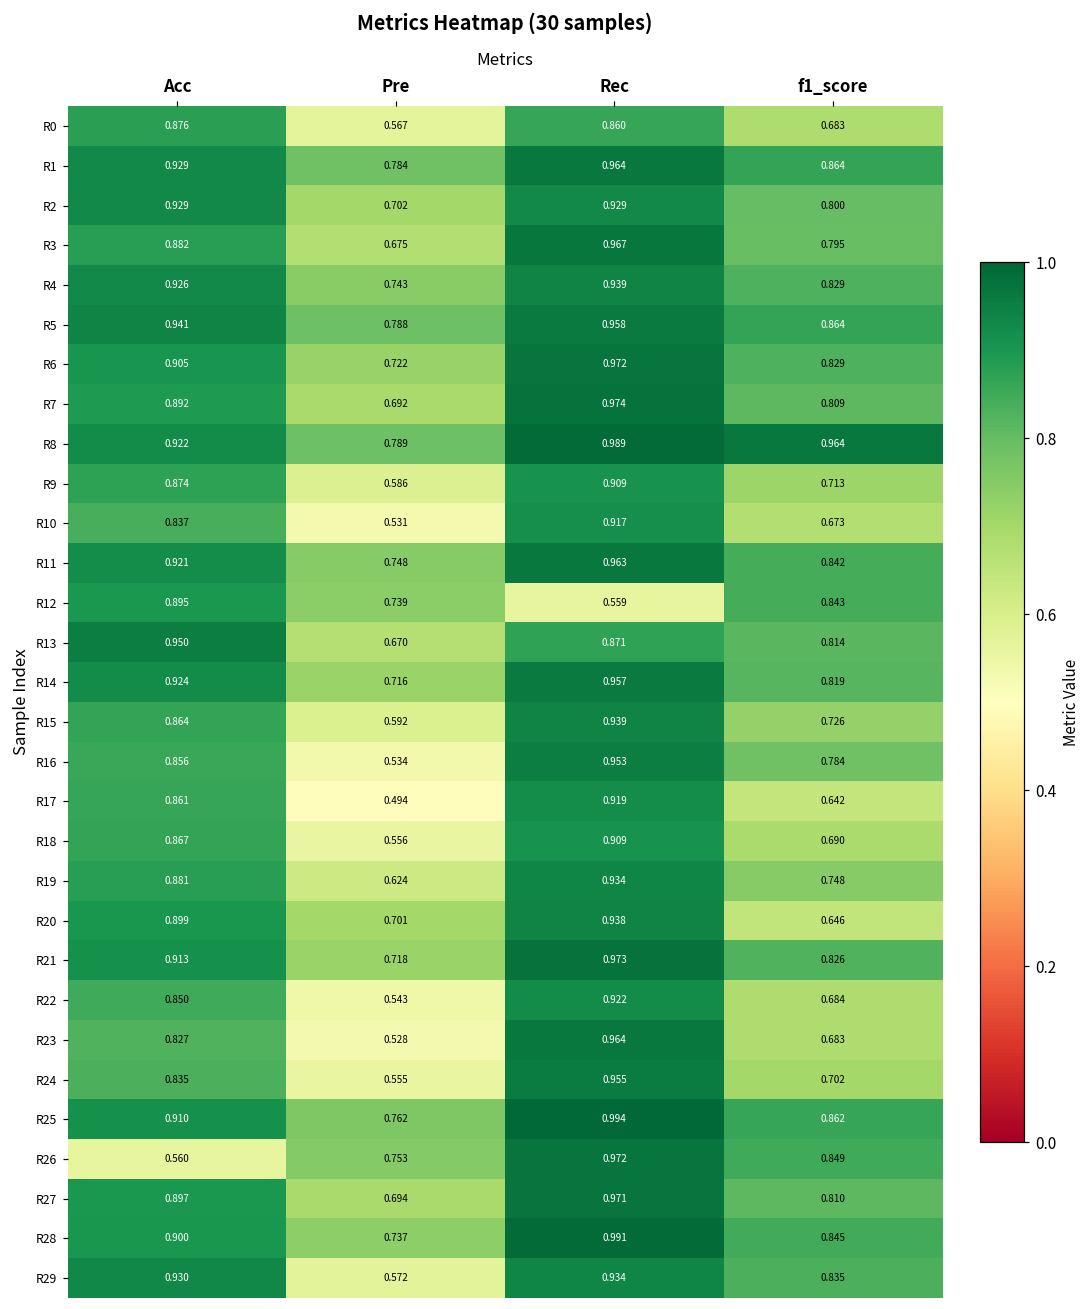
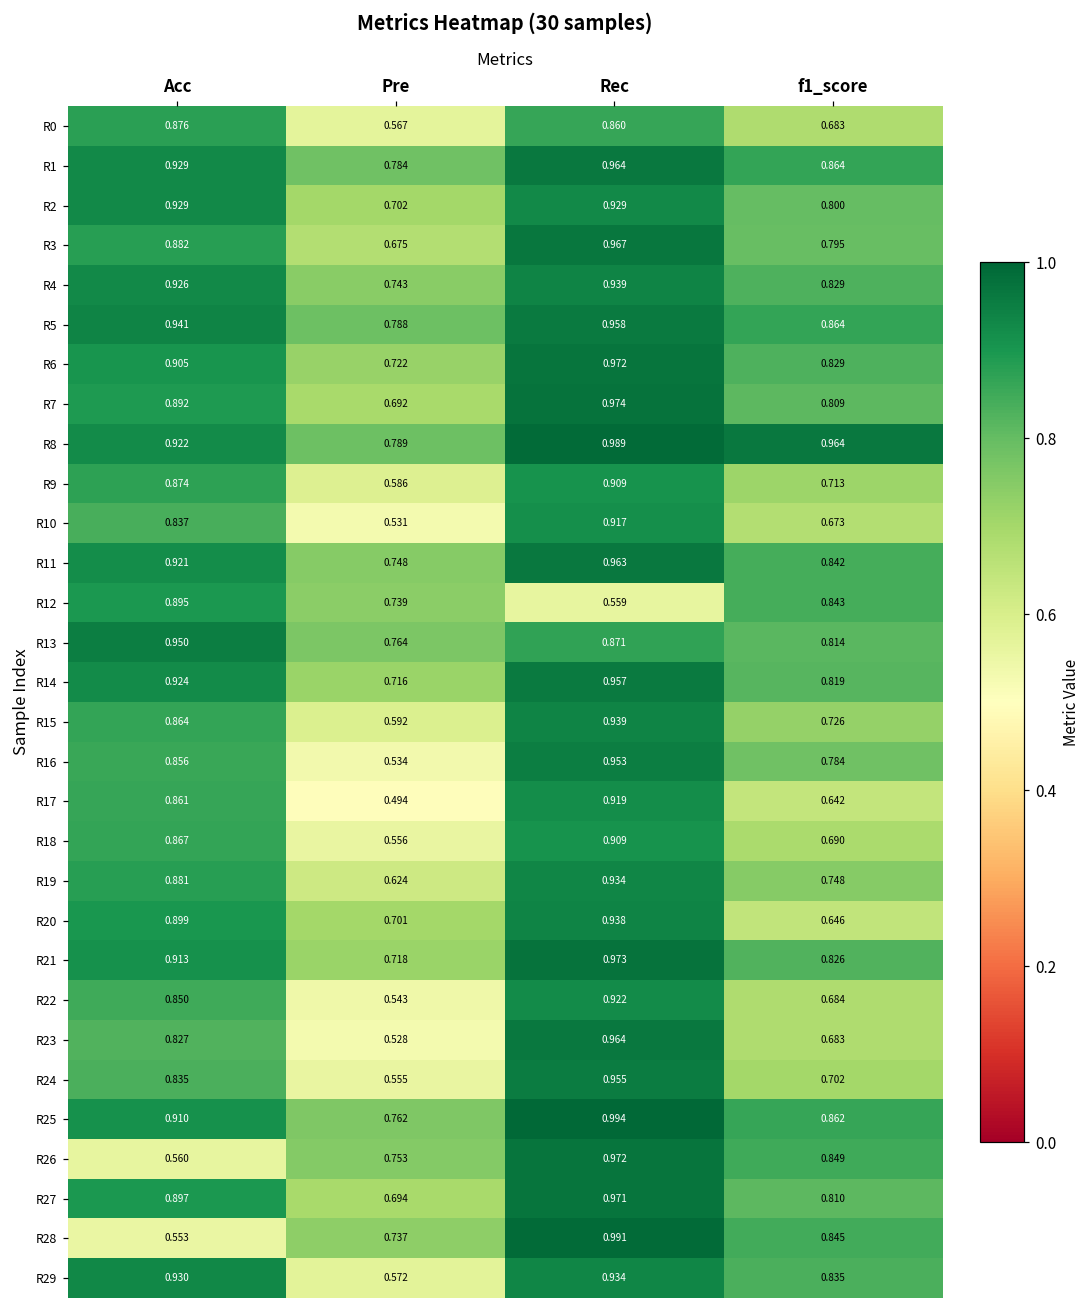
  {
    "R0": {
      "Acc": 0.876,
      "Pre": 0.567,
      "Rec": 0.860,
      "f1_score": 0.683
    },
    "R1": {
      "Acc": 0.929,
      "Pre": 0.784,
      "Rec": 0.964,
      "f1_score": 0.864
    },
    "R2": {
      "Acc": 0.929,
      "Pre": 0.702,
      "Rec": 0.929,
      "f1_score": 0.800
    },
    "R3": {
      "Acc": 0.882,
      "Pre": 0.675,
      "Rec": 0.967,
      "f1_score": 0.795
    },
    "R4": {
      "Acc": 0.926,
      "Pre": 0.743,
      "Rec": 0.939,
      "f1_score": 0.829
    },
    "R5": {
      "Acc": 0.941,
      "Pre": 0.788,
      "Rec": 0.958,
      "f1_score": 0.864
    },
    "R6": {
      "Acc": 0.905,
      "Pre": 0.722,
      "Rec": 0.972,
      "f1_score": 0.829
    },
    "R7": {
      "Acc": 0.892,
      "Pre": 0.692,
      "Rec": 0.974,
      "f1_score": 0.809
    },
    "R8": {
      "Acc": 0.922,
      "Pre": 0.789,
      "Rec": 0.989,
      "f1_score": 0.964
    },
    "R9": {
      "Acc": 0.874,
      "Pre": 0.586,
      "Rec": 0.909,
      "f1_score": 0.713
    },
    "R10": {
      "Acc": 0.837,
      "Pre": 0.531,
      "Rec": 0.917,
      "f1_score": 0.673
    },
    "R11": {
      "Acc": 0.921,
      "Pre": 0.748,
      "Rec": 0.963,
      "f1_score": 0.842
    },
    "R12": {
      "Acc": 0.895,
      "Pre": 0.739,
      "Rec": 0.559,
      "f1_score": 0.843
    },
    "R13": {
      "Acc": 0.950,
-     "Pre": 0.670,
+     "Pre": 0.764,
      "Rec": 0.871,
      "f1_score": 0.814
    },
    "R14": {
      "Acc": 0.924,
      "Pre": 0.716,
      "Rec": 0.957,
      "f1_score": 0.819
    },
    "R15": {
      "Acc": 0.864,
      "Pre": 0.592,
      "Rec": 0.939,
      "f1_score": 0.726
    },
    "R16": {
      "Acc": 0.856,
      "Pre": 0.534,
      "Rec": 0.953,
      "f1_score": 0.784
    },
    "R17": {
      "Acc": 0.861,
      "Pre": 0.494,
      "Rec": 0.919,
      "f1_score": 0.642
    },
    "R18": {
      "Acc": 0.867,
      "Pre": 0.556,
      "Rec": 0.909,
      "f1_score": 0.690
    },
    "R19": {
      "Acc": 0.881,
      "Pre": 0.624,
      "Rec": 0.934,
      "f1_score": 0.748
    },
    "R20": {
      "Acc": 0.899,
      "Pre": 0.701,
      "Rec": 0.938,
      "f1_score": 0.646
    },
    "R21": {
      "Acc": 0.913,
      "Pre": 0.718,
      "Rec": 0.973,
      "f1_score": 0.826
    },
    "R22": {
      "Acc": 0.850,
      "Pre": 0.543,
      "Rec": 0.922,
      "f1_score": 0.684
    },
    "R23": {
      "Acc": 0.827,
      "Pre": 0.528,
      "Rec": 0.964,
      "f1_score": 0.683
    },
    "R24": {
      "Acc": 0.835,
      "Pre": 0.555,
      "Rec": 0.955,
      "f1_score": 0.702
    },
    "R25": {
      "Acc": 0.910,
      "Pre": 0.762,
      "Rec": 0.994,
      "f1_score": 0.862
    },
    "R26": {
      "Acc": 0.560,
      "Pre": 0.753,
      "Rec": 0.972,
      "f1_score": 0.849
    },
    "R27": {
      "Acc": 0.897,
      "Pre": 0.694,
      "Rec": 0.971,
      "f1_score": 0.810
    },
    "R28": {
-     "Acc": 0.900,
+     "Acc": 0.553,
      "Pre": 0.737,
      "Rec": 0.991,
      "f1_score": 0.845
    },
    "R29": {
      "Acc": 0.930,
      "Pre": 0.572,
      "Rec": 0.934,
      "f1_score": 0.835
    }
  }
